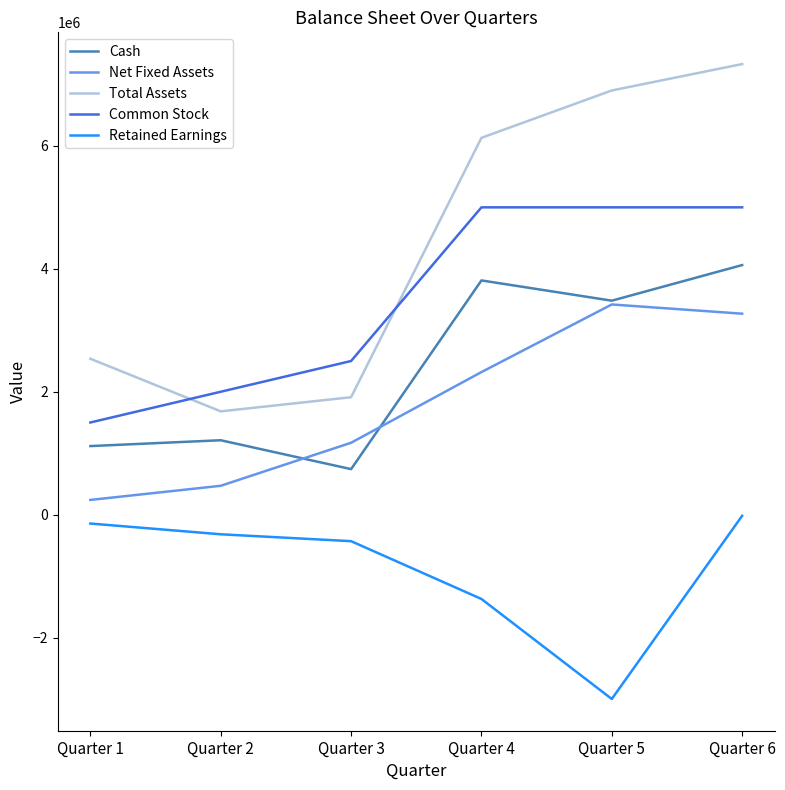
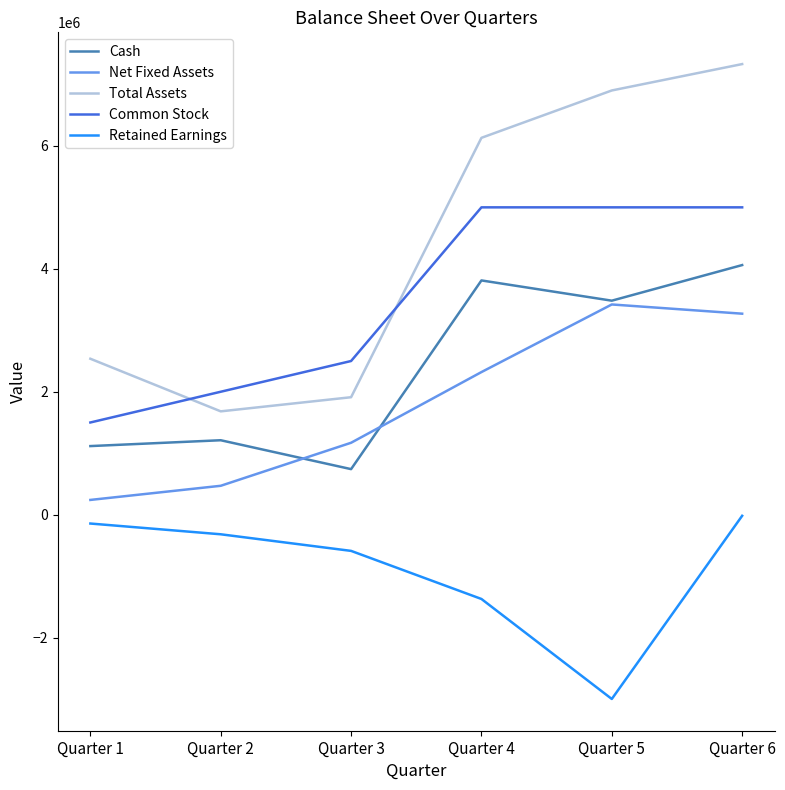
  {
    "Total Assets": {
      "Quarter 1": 2500000,
      "Quarter 2": 1700000,
      "Quarter 3": 1900000,
      "Quarter 4": 6100000,
      "Quarter 5": 6900000,
      "Quarter 6": 7300000
    },
    "Retained Earnings": {
      "Quarter 1": -100000,
      "Quarter 2": -300000,
-     "Quarter 3": -400000,
+     "Quarter 3": -600000,
      "Quarter 4": -1400000,
      "Quarter 5": -3000000,
      "Quarter 6": 0
    }
  }
